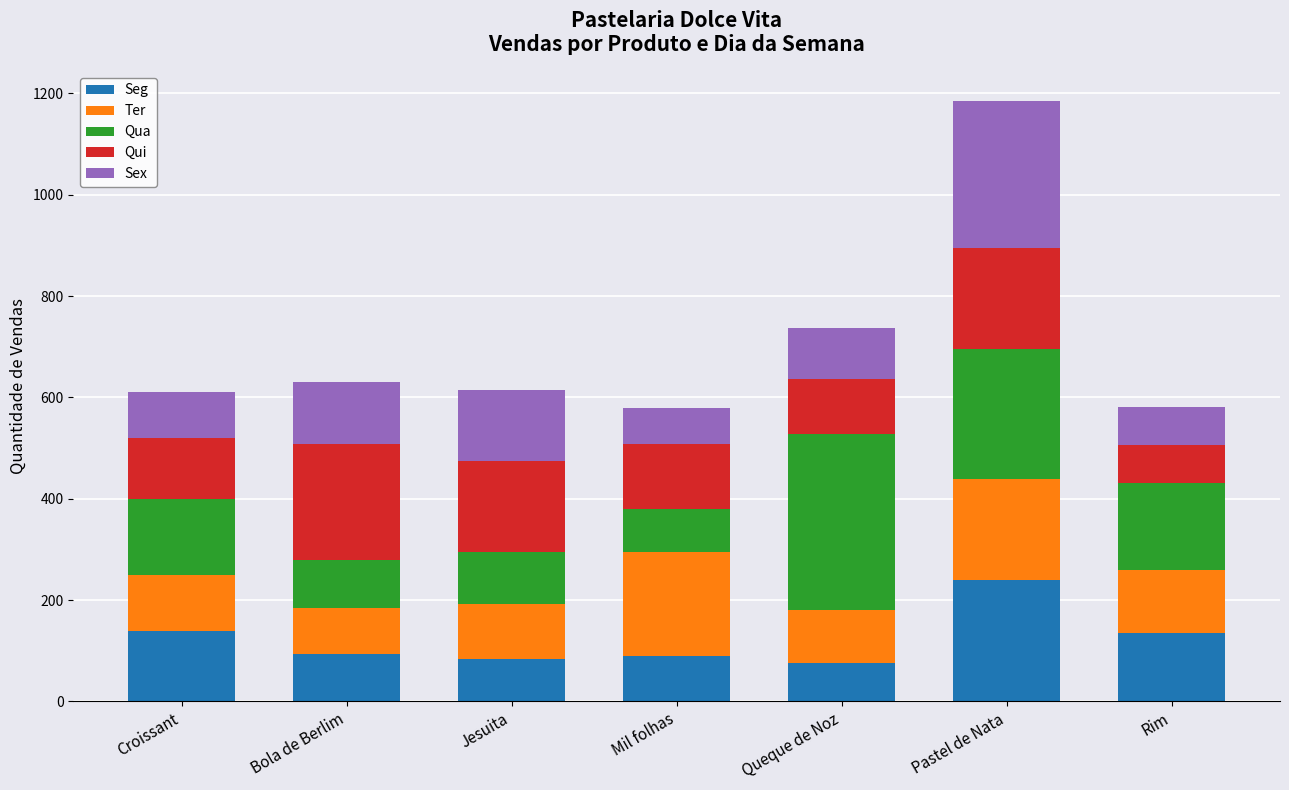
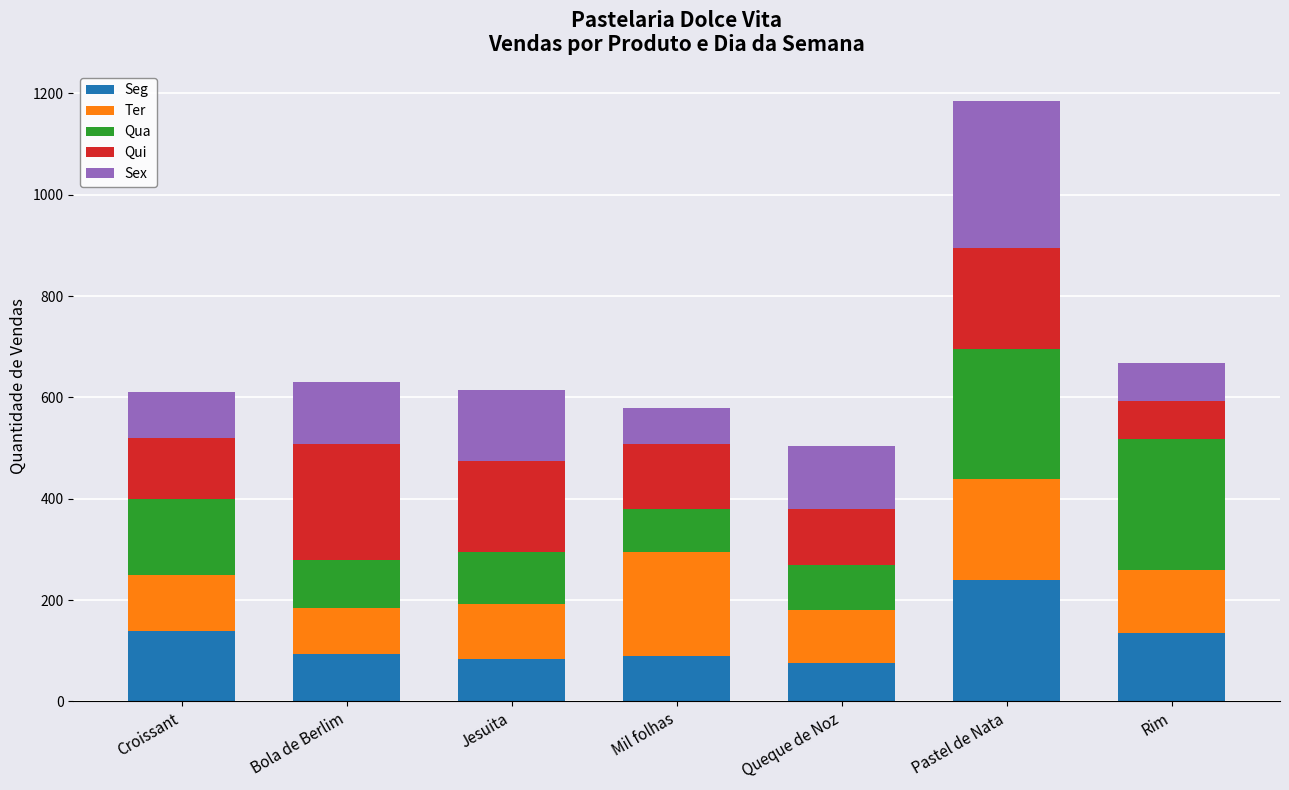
  {
    "Seg": {
      "Croissant": 140,
      "Bola de Berlim": 90,
      "Jesuita": 80,
      "Mil folhas": 90,
      "Queque de Noz": 80,
      "Pastel de Nata": 240,
      "Rim": 140
    },
    "Ter": {
      "Croissant": 110,
      "Bola de Berlim": 90,
      "Jesuita": 110,
      "Mil folhas": 210,
      "Queque de Noz": 110,
      "Pastel de Nata": 200,
      "Rim": 120
    },
    "Qua": {
      "Croissant": 150,
      "Bola de Berlim": 100,
      "Jesuita": 100,
      "Mil folhas": 90,
-     "Queque de Noz": 350,
+     "Queque de Noz": 90,
      "Pastel de Nata": 260,
-     "Rim": 170
+     "Rim": 260
    },
    "Qui": {
      "Croissant": 120,
      "Bola de Berlim": 230,
      "Jesuita": 180,
      "Mil folhas": 130,
      "Queque de Noz": 110,
      "Pastel de Nata": 200,
      "Rim": 80
    },
    "Sex": {
      "Croissant": 90,
      "Bola de Berlim": 120,
      "Jesuita": 140,
      "Mil folhas": 70,
-     "Queque de Noz": 100,
+     "Queque de Noz": 120,
      "Pastel de Nata": 290,
      "Rim": 80
    }
  }
